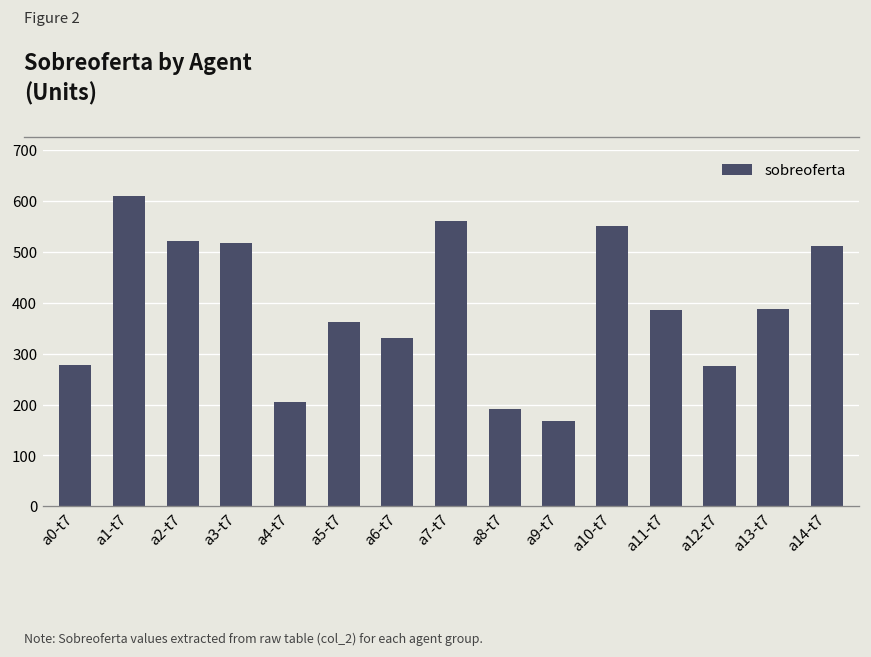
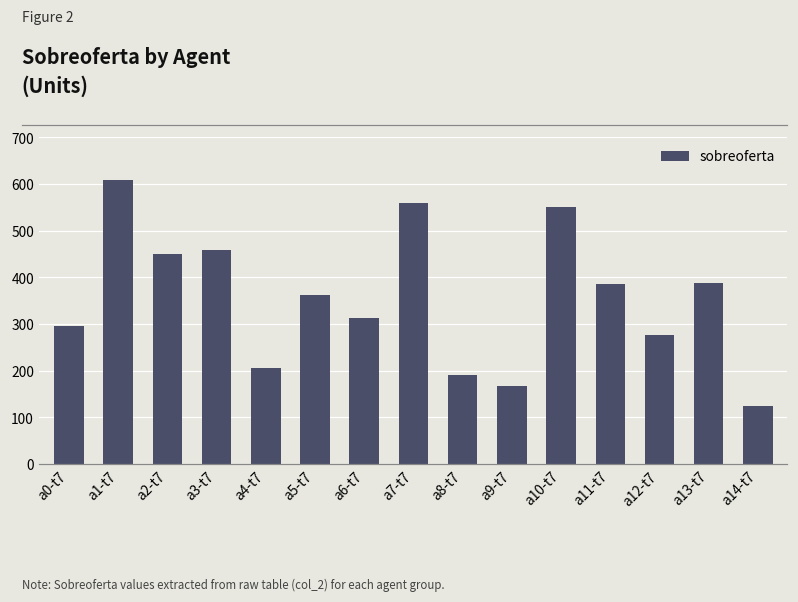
  {
-   "a0-t7": 280,
+   "a0-t7": 300,
    "a1-t7": 610,
-   "a2-t7": 520,
-   "a3-t7": 520,
+   "a2-t7": 450,
+   "a3-t7": 460,
    "a4-t7": 210,
    "a5-t7": 360,
-   "a6-t7": 330,
+   "a6-t7": 310,
    "a7-t7": 560,
    "a8-t7": 190,
    "a9-t7": 170,
    "a10-t7": 550,
    "a11-t7": 390,
    "a12-t7": 280,
    "a13-t7": 390,
-   "a14-t7": 510
+   "a14-t7": 120
  }
